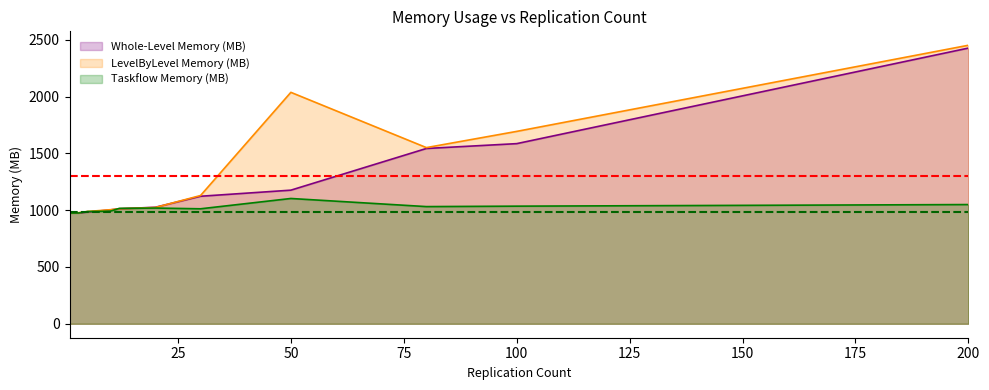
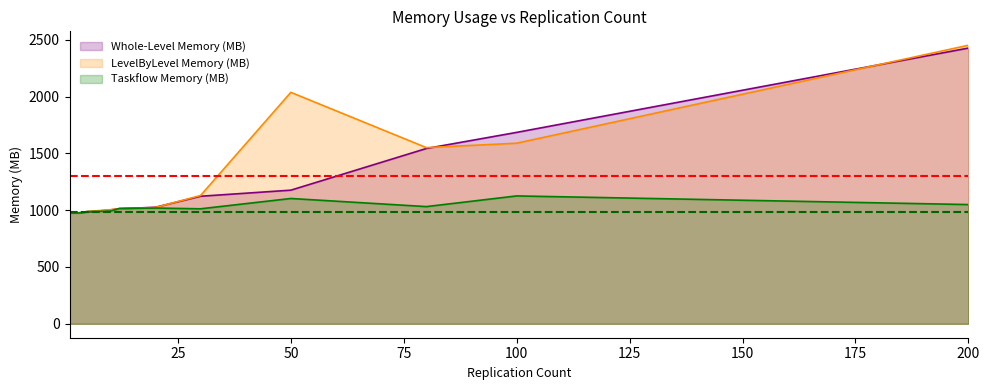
  {
    "Whole-Level Memory (MB)": {
      "50": 1180,
-     "100": 1590,
+     "100": 1680,
      "200": 2430
    },
    "LevelByLevel Memory (MB)": {
      "50": 2040,
-     "100": 1690,
+     "100": 1590,
      "200": 2450
    },
    "Taskflow Memory (MB)": {
      "50": 1100,
-     "100": 1040,
+     "100": 1130,
      "200": 1050
    }
  }
